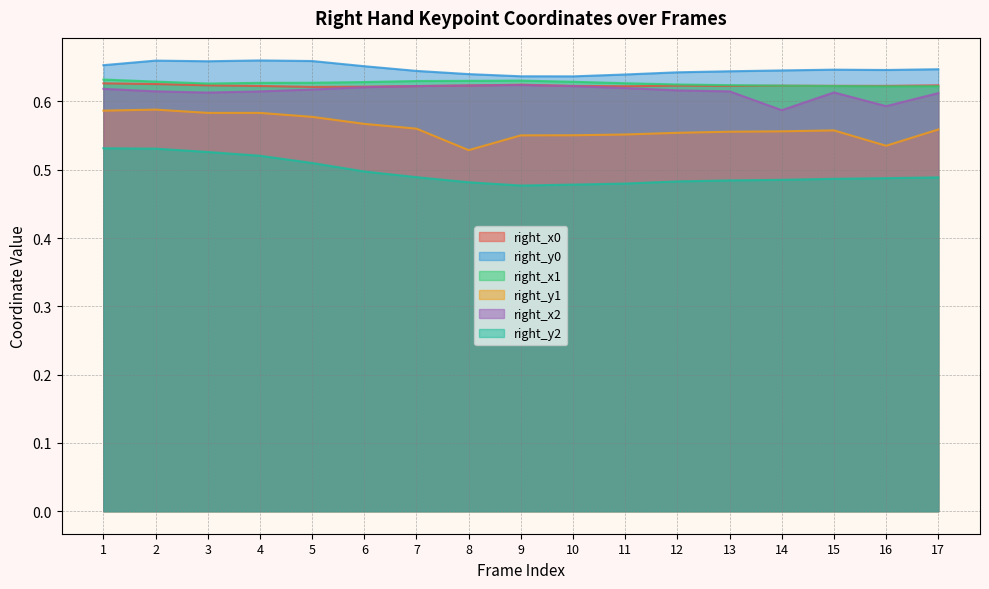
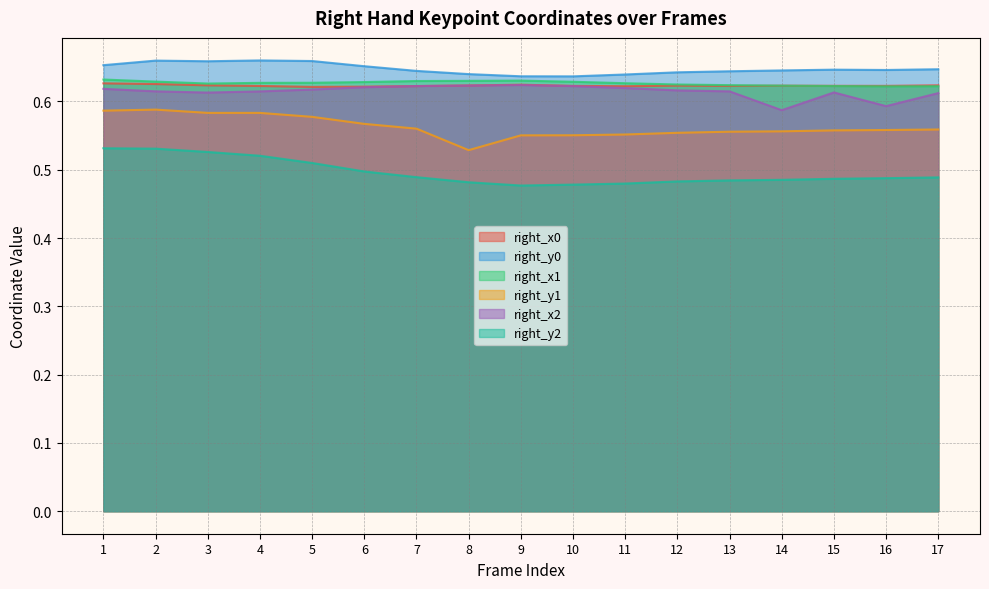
  {
    "right_x0": {
      "1": 0.63,
      "4": 0.62,
      "5": 0.62
    },
    "right_y1": {
      "1": 0.59,
      "2": 0.59,
      "3": 0.58,
      "4": 0.58,
      "5": 0.58,
      "6": 0.57,
      "7": 0.56,
      "8": 0.53,
      "9": 0.55,
      "10": 0.55,
      "11": 0.55,
      "12": 0.55,
      "13": 0.56,
      "14": 0.56,
      "15": 0.56,
-     "16": 0.54,
+     "16": 0.56,
      "17": 0.56
    },
    "right_x2": {
      "1": 0.62,
      "2": 0.61,
      "3": 0.61,
      "4": 0.61,
      "5": 0.62,
      "12": 0.62,
      "13": 0.61,
      "14": 0.59,
      "15": 0.61,
      "16": 0.59,
      "17": 0.61
    }
  }
